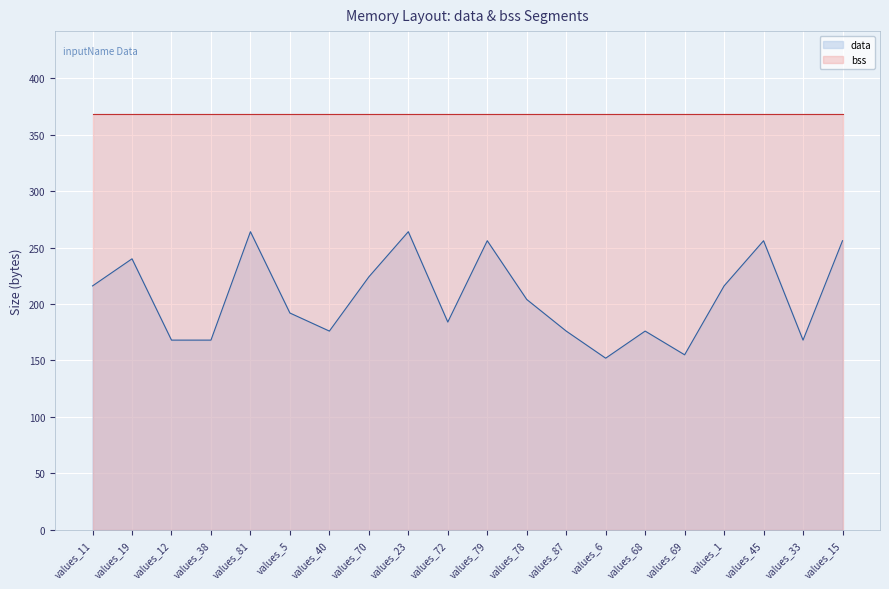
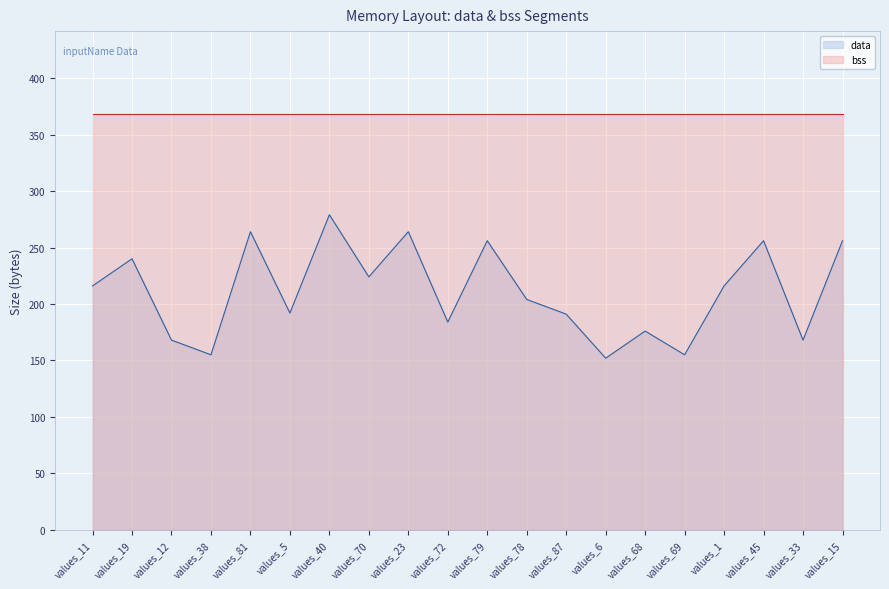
  {
    "data": {
      "values_11": 216,
      "values_19": 240,
      "values_12": 168,
-     "values_38": 168,
+     "values_38": 155,
      "values_81": 264,
      "values_5": 192,
-     "values_40": 176,
+     "values_40": 279,
      "values_70": 224,
      "values_23": 264,
      "values_72": 184,
      "values_79": 256,
      "values_78": 204,
-     "values_87": 176,
+     "values_87": 191,
      "values_6": 152,
      "values_68": 176,
      "values_69": 155,
      "values_1": 216,
      "values_45": 256,
      "values_33": 168,
      "values_15": 256
    },
    "bss": {
      "values_11": 368,
      "values_19": 368,
      "values_12": 368,
      "values_38": 368,
      "values_81": 368,
      "values_5": 368,
      "values_40": 368,
      "values_70": 368,
      "values_23": 368,
      "values_72": 368,
      "values_79": 368,
      "values_78": 368,
      "values_87": 368,
      "values_6": 368,
      "values_68": 368,
      "values_69": 368,
      "values_1": 368,
      "values_45": 368,
      "values_33": 368,
      "values_15": 368
    }
  }
